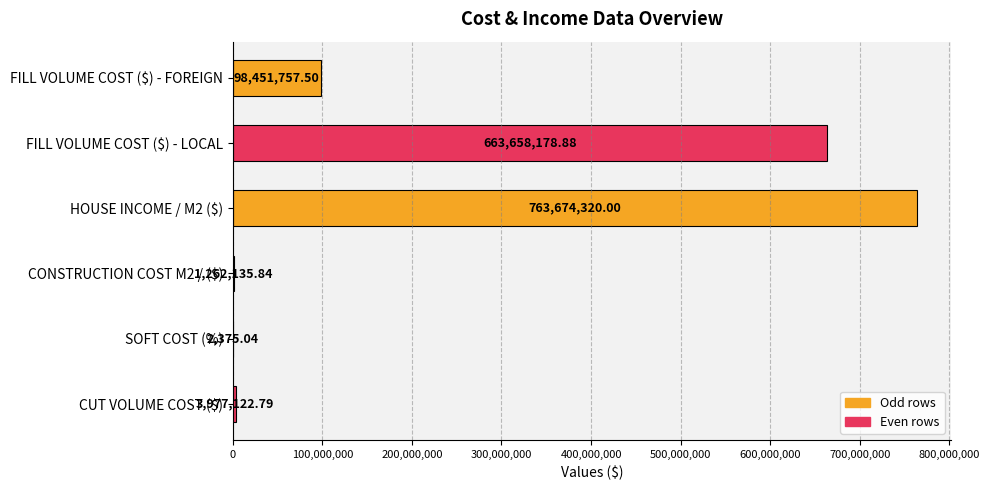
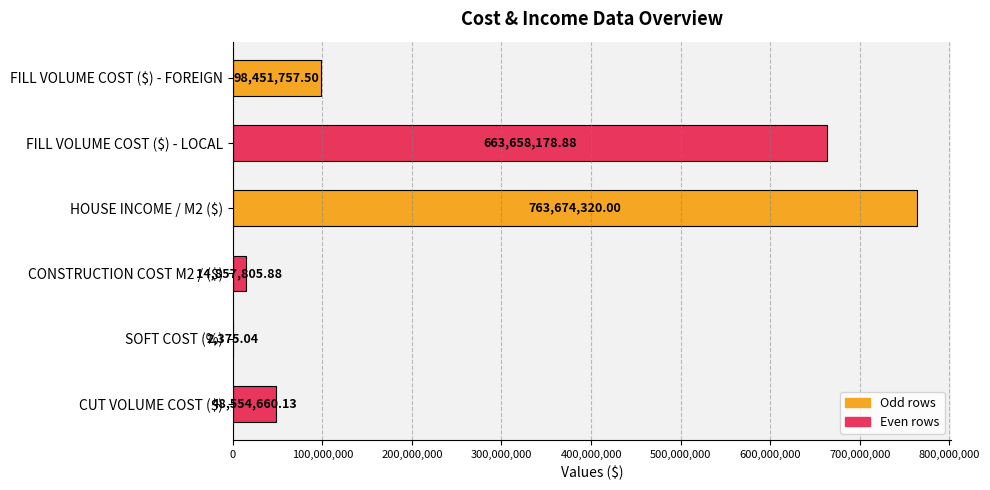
  {
    "FILL VOLUME COST ($) - FOREIGN": "98,451,757.50",
    "FILL VOLUME COST ($) - LOCAL": "663,658,178.88",
    "HOUSE INCOME / M2 ($)": "763,674,320.00",
-   "CONSTRUCTION COST M2 / ($)": "1,262,135.84",
+   "CONSTRUCTION COST M2 / ($)": "14,857,805.88",
    "SOFT COST (%)": "2,375.04",
-   "CUT VOLUME COST ($)": "3,977,122.79"
+   "CUT VOLUME COST ($)": "48,554,660.13"
  }
